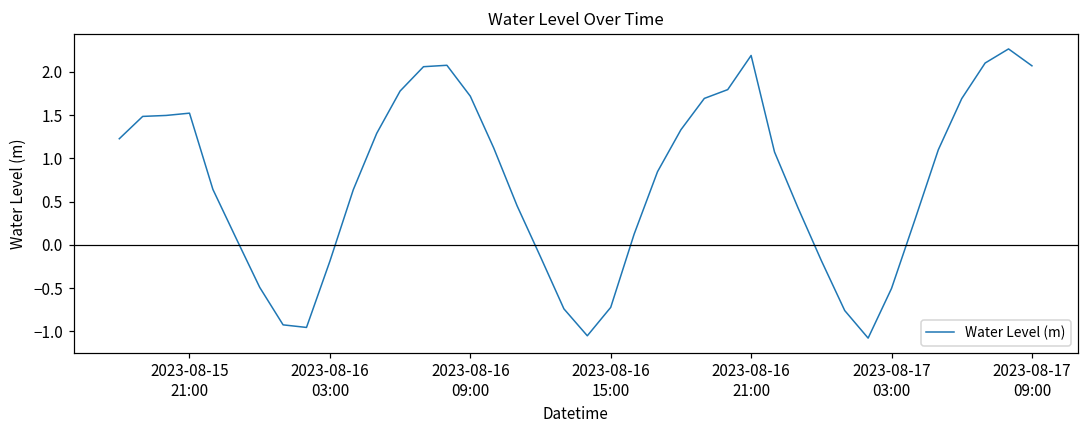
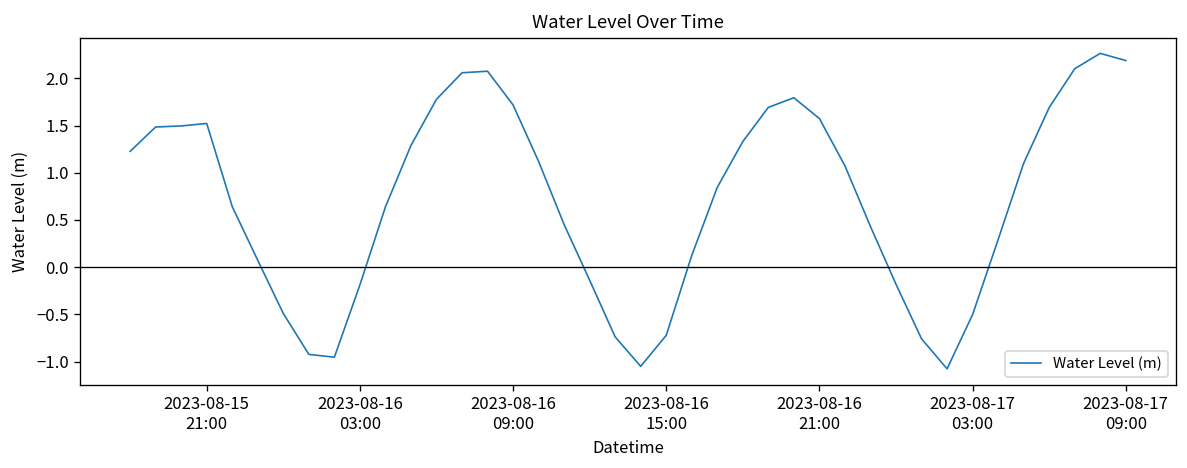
  {
    "2023-08-15 21:00": 1.5,
    "2023-08-16 03:00": -0.2,
    "2023-08-16 09:00": 1.7,
    "2023-08-16 15:00": -0.7,
-   "2023-08-16 21:00": 2.2,
+   "2023-08-16 21:00": 1.6,
    "2023-08-17 03:00": -0.5,
-   "2023-08-17 09:00": 2.1
+   "2023-08-17 09:00": 2.2
  }
